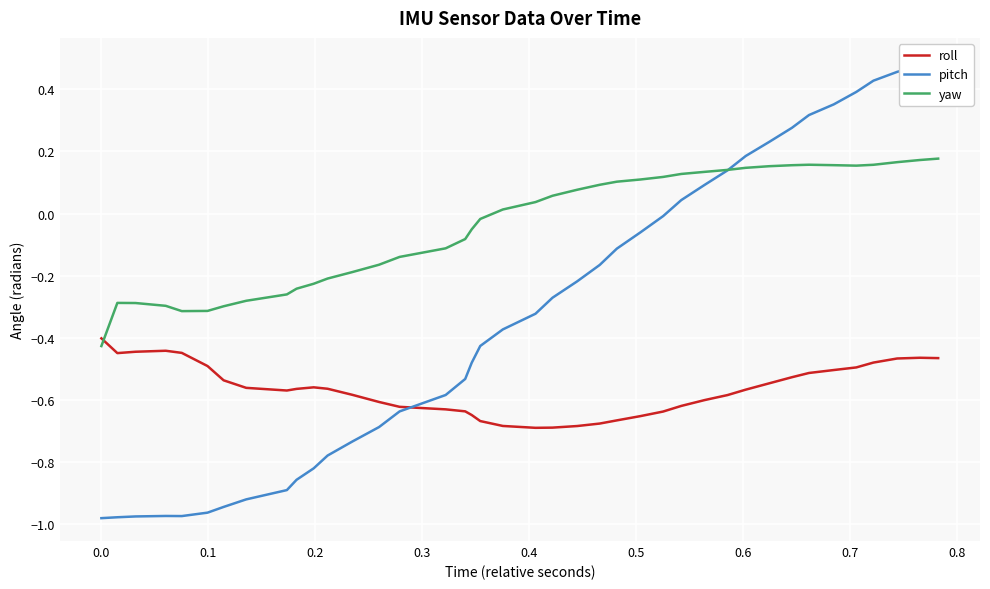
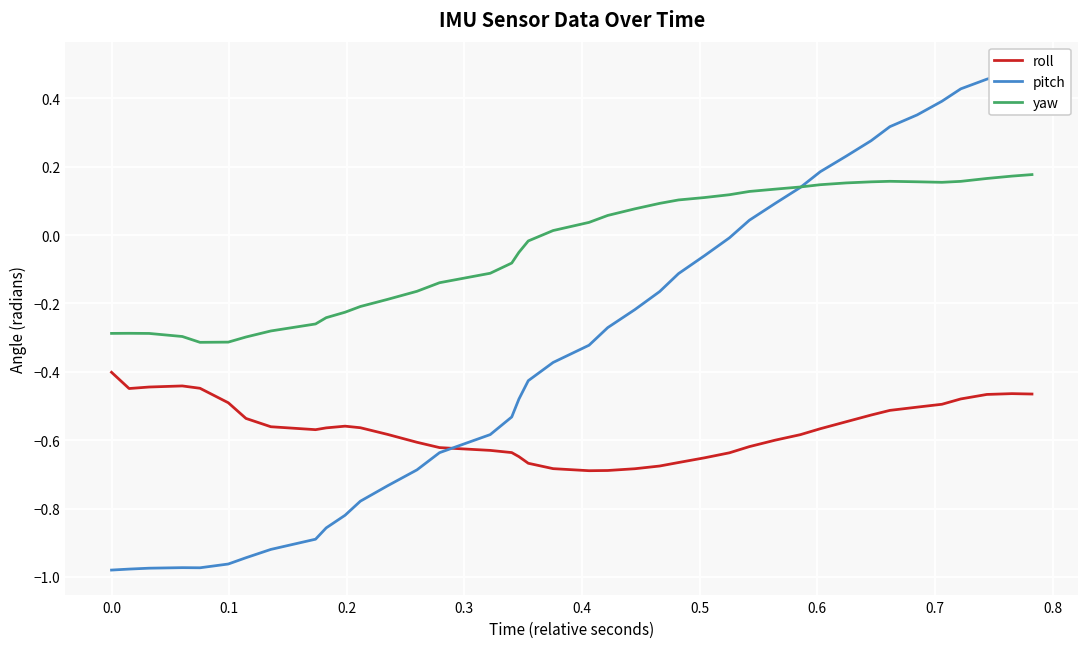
  {
    "roll": {
      "0.0": -0.40
    },
    "pitch": {
      "0.0": -0.98
    },
    "yaw": {
-     "0.0": -0.43
+     "0.0": -0.29
    }
  }
